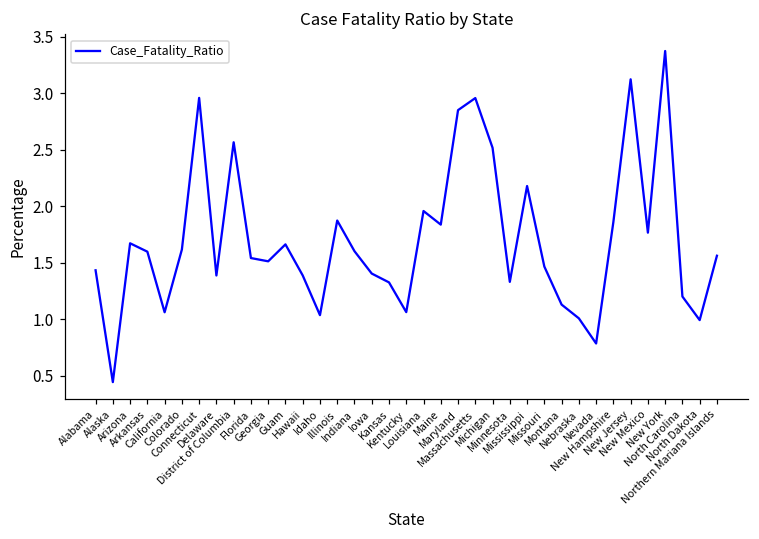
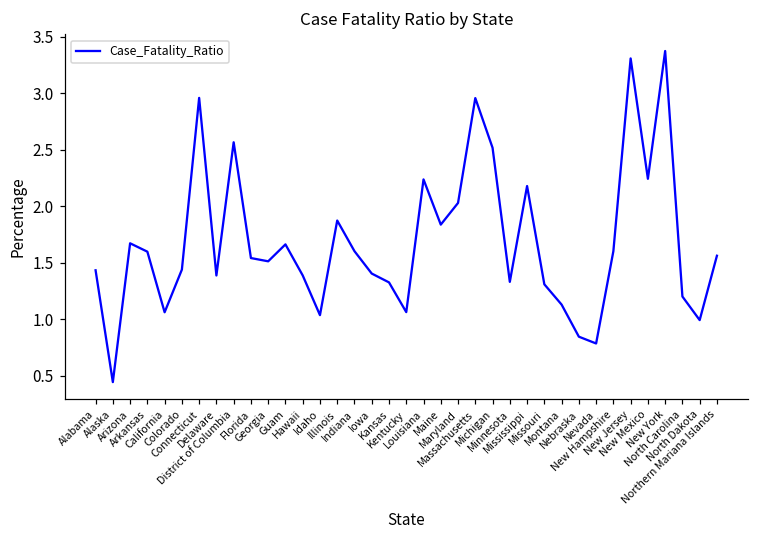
  {
    "Alabama": 1.43,
    "Alaska": 0.45,
    "Arizona": 1.67,
    "Arkansas": 1.60,
    "California": 1.06,
-   "Colorado": 1.62,
+   "Colorado": 1.44,
    "Connecticut": 2.96,
    "Delaware": 1.39,
    "District of Columbia": 2.57,
    "Florida": 1.54,
    "Georgia": 1.51,
    "Guam": 1.66,
    "Hawaii": 1.39,
    "Idaho": 1.04,
    "Illinois": 1.87,
    "Indiana": 1.60,
    "Iowa": 1.41,
    "Kansas": 1.33,
    "Kentucky": 1.06,
-   "Louisiana": 1.96,
+   "Louisiana": 2.24,
    "Maine": 1.84,
-   "Maryland": 2.85,
+   "Maryland": 2.03,
    "Massachusetts": 2.96,
    "Michigan": 2.52,
    "Minnesota": 1.33,
    "Mississippi": 2.18,
-   "Missouri": 1.47,
+   "Missouri": 1.31,
    "Montana": 1.13,
-   "Nebraska": 1.01,
+   "Nebraska": 0.85,
    "Nevada": 0.79,
-   "New Hampshire": 1.86,
-   "New Jersey": 3.12,
-   "New Mexico": 1.77,
+   "New Hampshire": 1.60,
+   "New Jersey": 3.31,
+   "New Mexico": 2.24,
    "New York": 3.37,
    "North Carolina": 1.20,
    "North Dakota": 0.99,
    "Northern Mariana Islands": 1.56
  }
